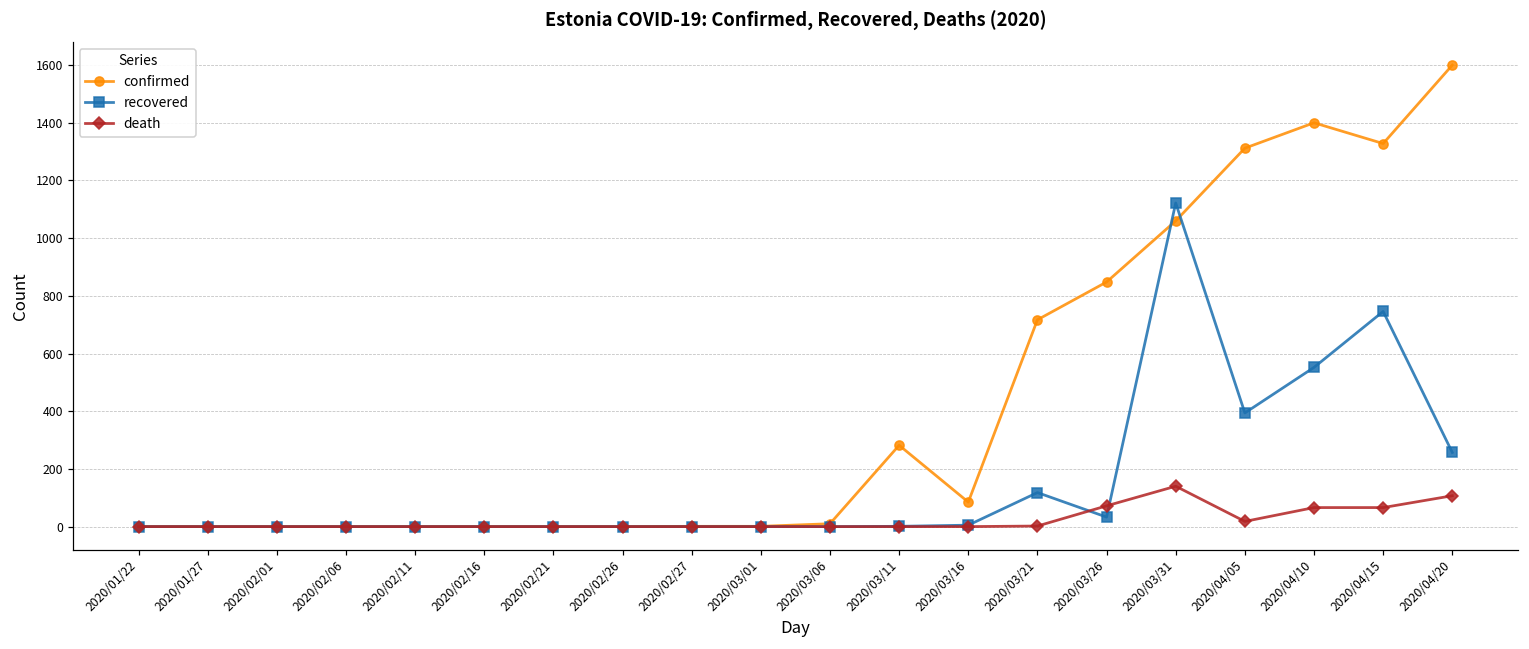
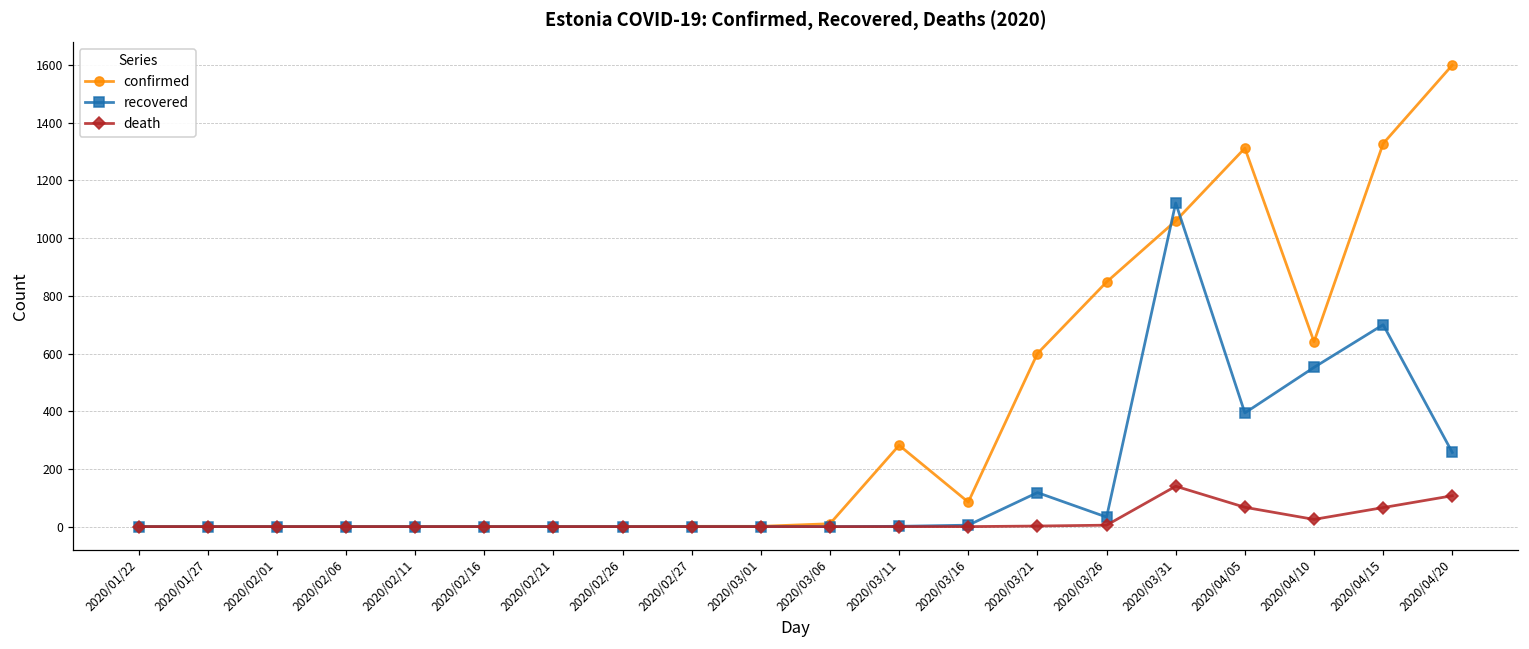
  {
    "confirmed": {
      "2020/03/06": 10,
      "2020/03/11": 280,
      "2020/03/16": 90,
-     "2020/03/21": 720,
+     "2020/03/21": 600,
      "2020/03/26": 850,
      "2020/03/31": 1060,
      "2020/04/05": 1310,
-     "2020/04/10": 1400,
+     "2020/04/10": 640,
      "2020/04/15": 1330,
      "2020/04/20": 1600
    },
    "recovered": {
      "2020/03/21": 120,
      "2020/03/26": 30,
      "2020/03/31": 1120,
      "2020/04/05": 390,
      "2020/04/10": 550,
-     "2020/04/15": 750,
+     "2020/04/15": 700,
      "2020/04/20": 260
    },
    "death": {
      "2020/03/21": 0,
-     "2020/03/26": 70,
+     "2020/03/26": 10,
      "2020/03/31": 140,
-     "2020/04/05": 20,
-     "2020/04/10": 70,
+     "2020/04/05": 70,
+     "2020/04/10": 30,
      "2020/04/15": 70,
      "2020/04/20": 110
    }
  }
